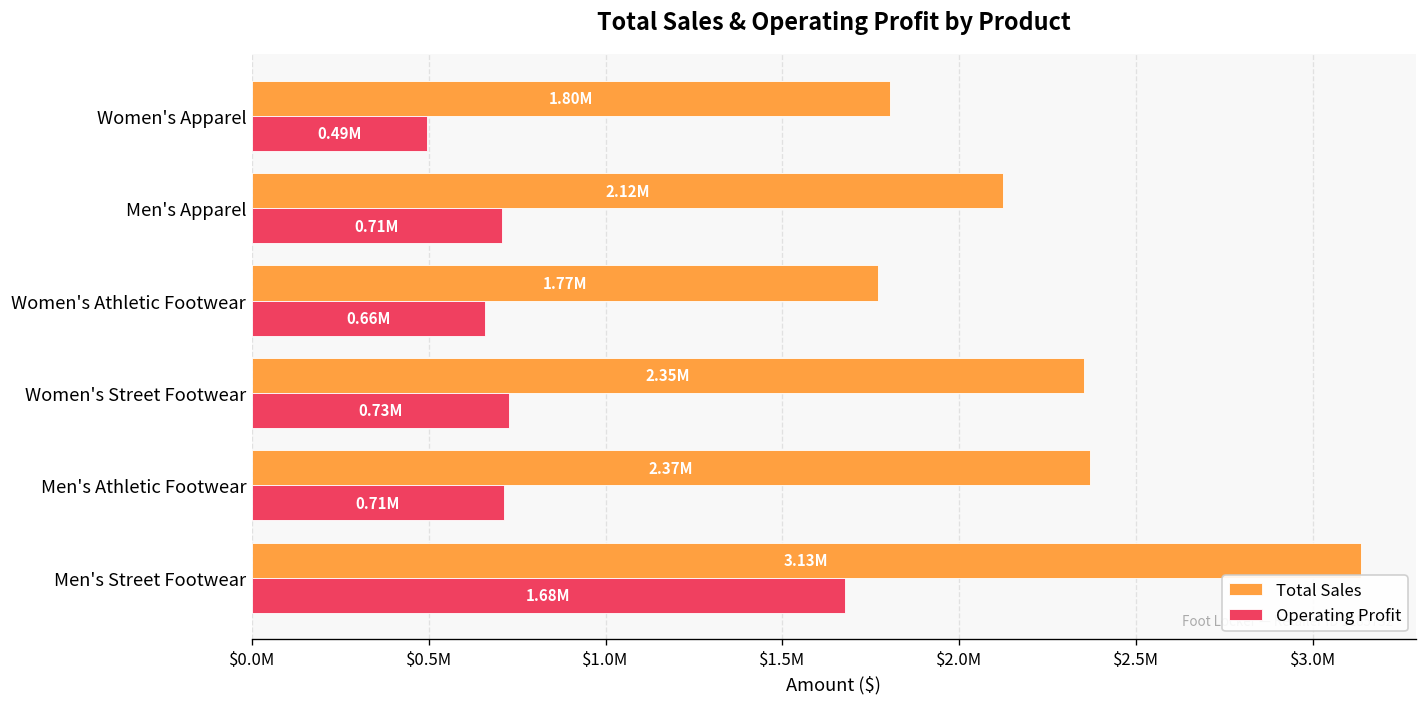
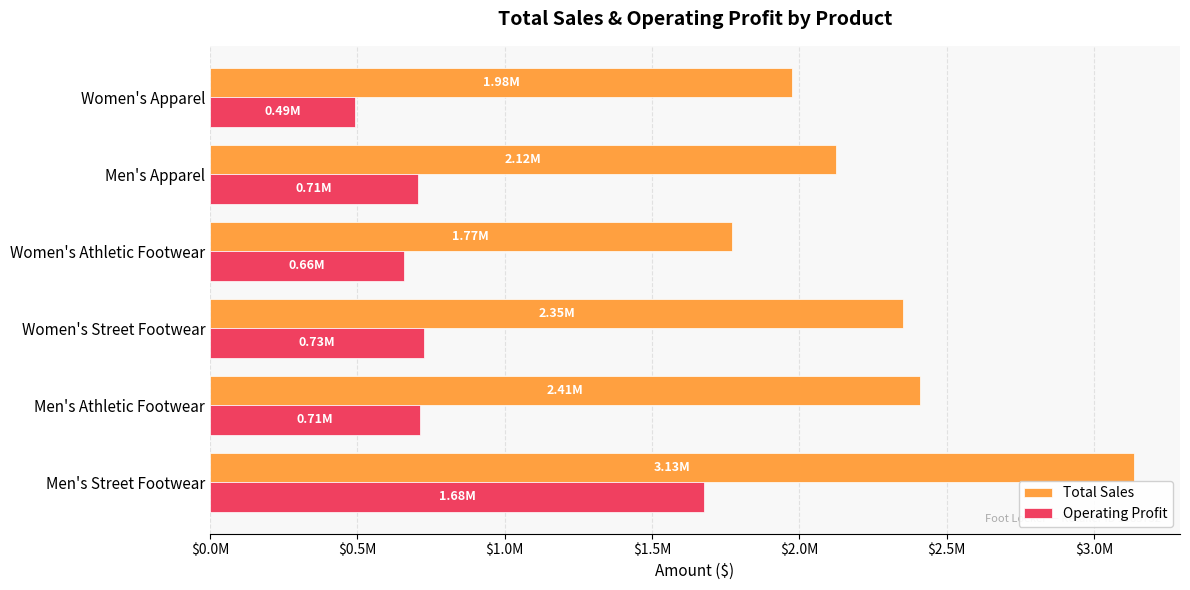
  {
    "Total Sales": {
-     "Women's Apparel": "1.80M",
+     "Women's Apparel": "1.98M",
      "Men's Apparel": "2.12M",
      "Women's Athletic Footwear": "1.77M",
      "Women's Street Footwear": "2.35M",
-     "Men's Athletic Footwear": "2.37M",
+     "Men's Athletic Footwear": "2.41M",
      "Men's Street Footwear": "3.13M"
    },
    "Operating Profit": {
      "Women's Apparel": "0.49M",
      "Men's Apparel": "0.71M",
      "Women's Athletic Footwear": "0.66M",
      "Women's Street Footwear": "0.73M",
      "Men's Athletic Footwear": "0.71M",
      "Men's Street Footwear": "1.68M"
    }
  }
